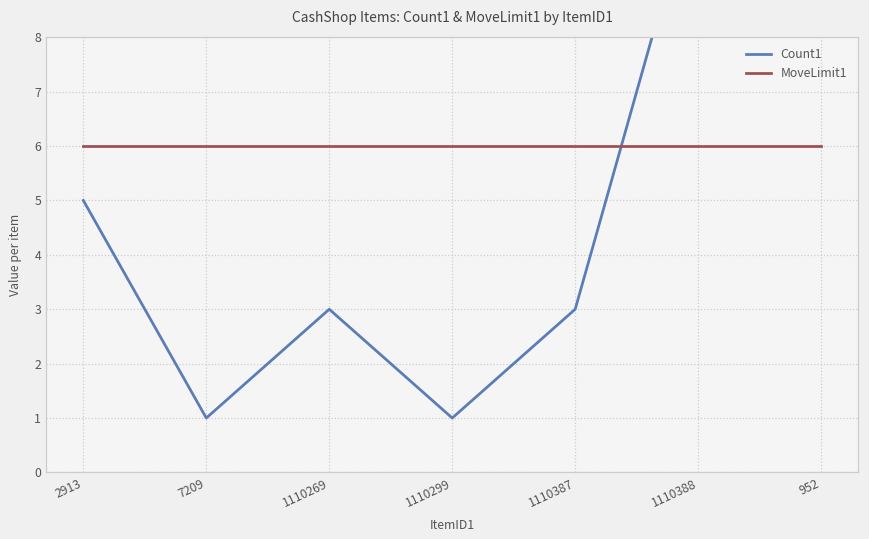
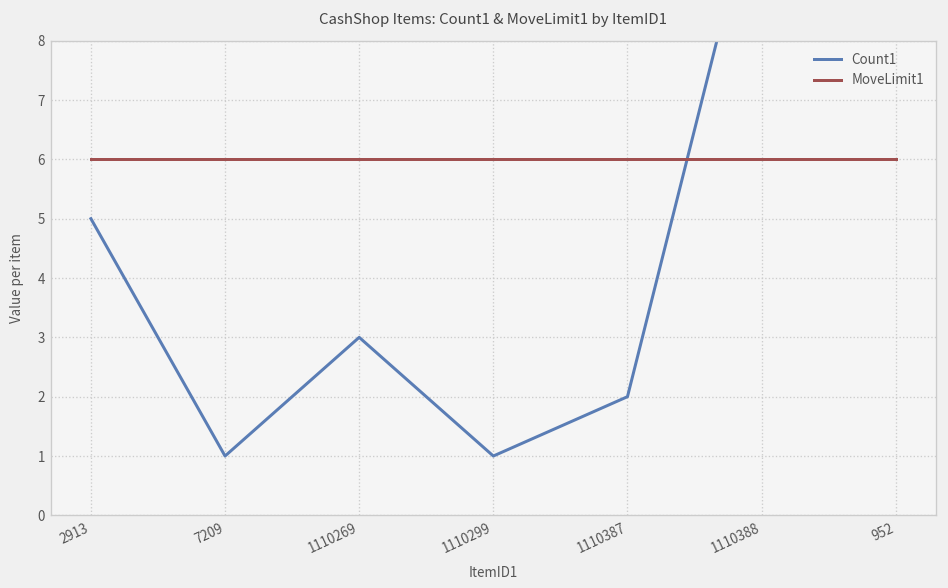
  {
    "Count1": {
      "2913": 5,
      "7209": 1,
      "1110269": 3,
      "1110299": 1,
-     "1110387": 3
+     "1110387": 2
    },
    "MoveLimit1": {
      "2913": 6,
      "7209": 6,
      "1110269": 6,
      "1110299": 6,
      "1110387": 6,
      "1110388": 6,
      "952": 6
    }
  }
